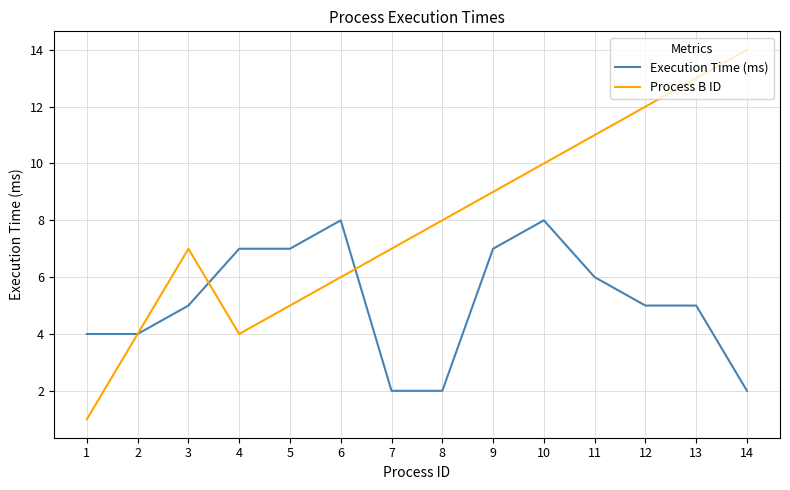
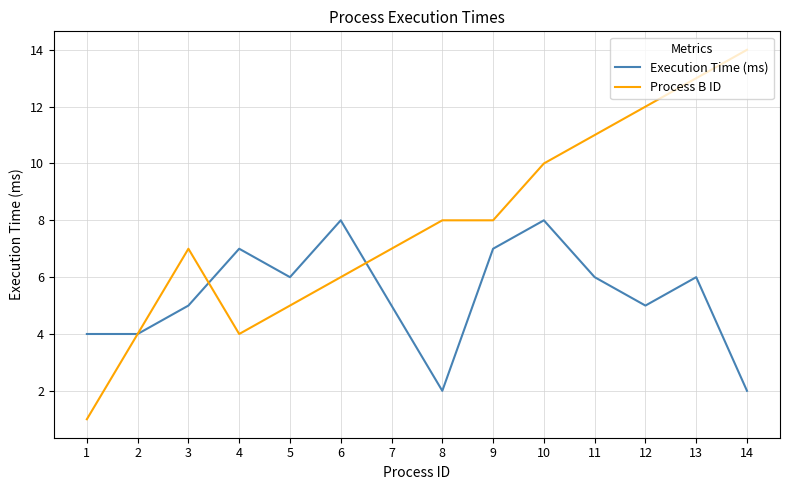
  {
    "Execution Time (ms)": {
      "1": 4,
      "3": 5,
      "4": 7,
-     "5": 7,
+     "5": 6,
      "6": 8,
-     "7": 2,
+     "7": 5,
      "8": 2,
      "9": 7,
      "10": 8,
      "11": 6,
      "12": 5,
-     "13": 5,
+     "13": 6,
      "14": 2
    },
    "Process B ID": {
      "1": 1,
      "3": 7,
      "4": 4,
      "5": 5,
      "6": 6,
      "7": 7,
      "8": 8,
-     "9": 9,
+     "9": 8,
      "10": 10,
      "11": 11,
      "12": 12
    }
  }
